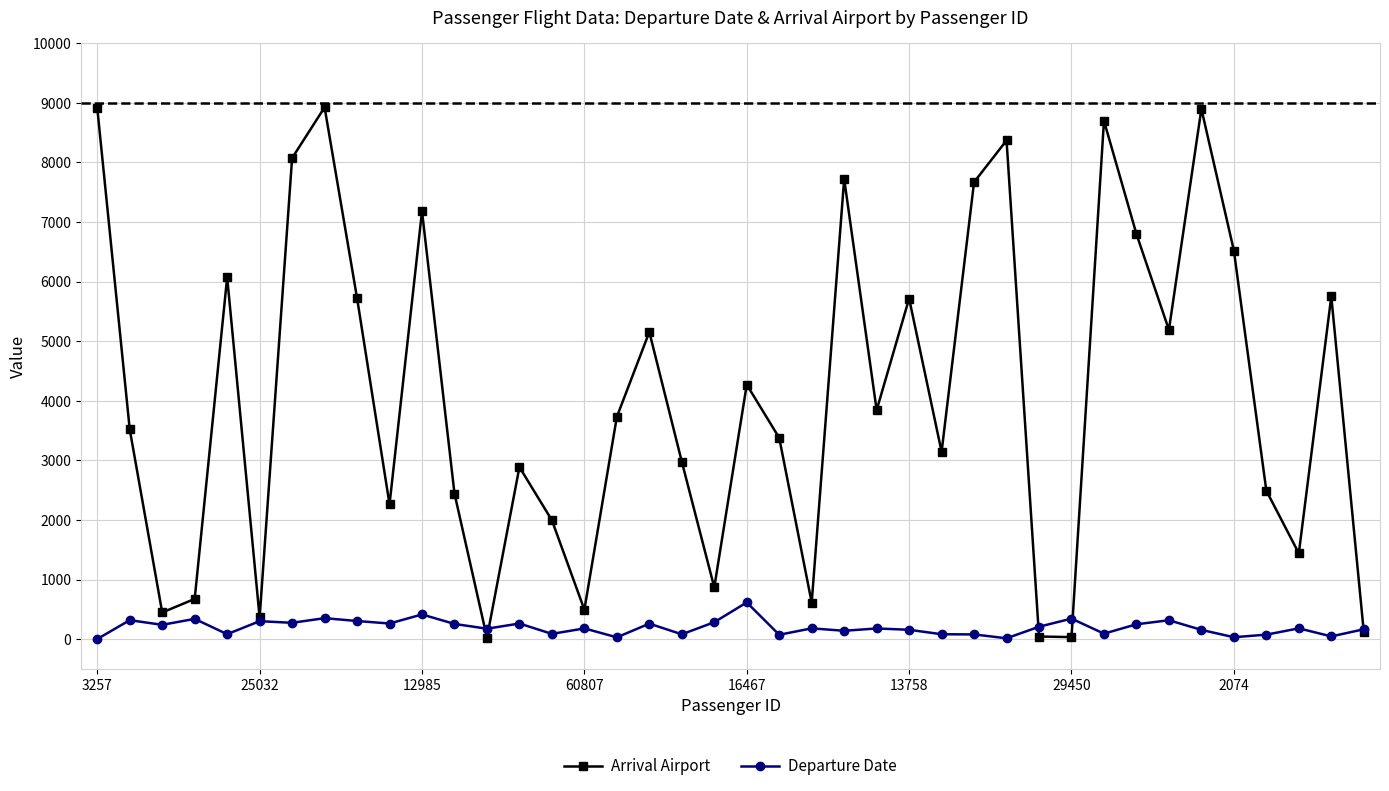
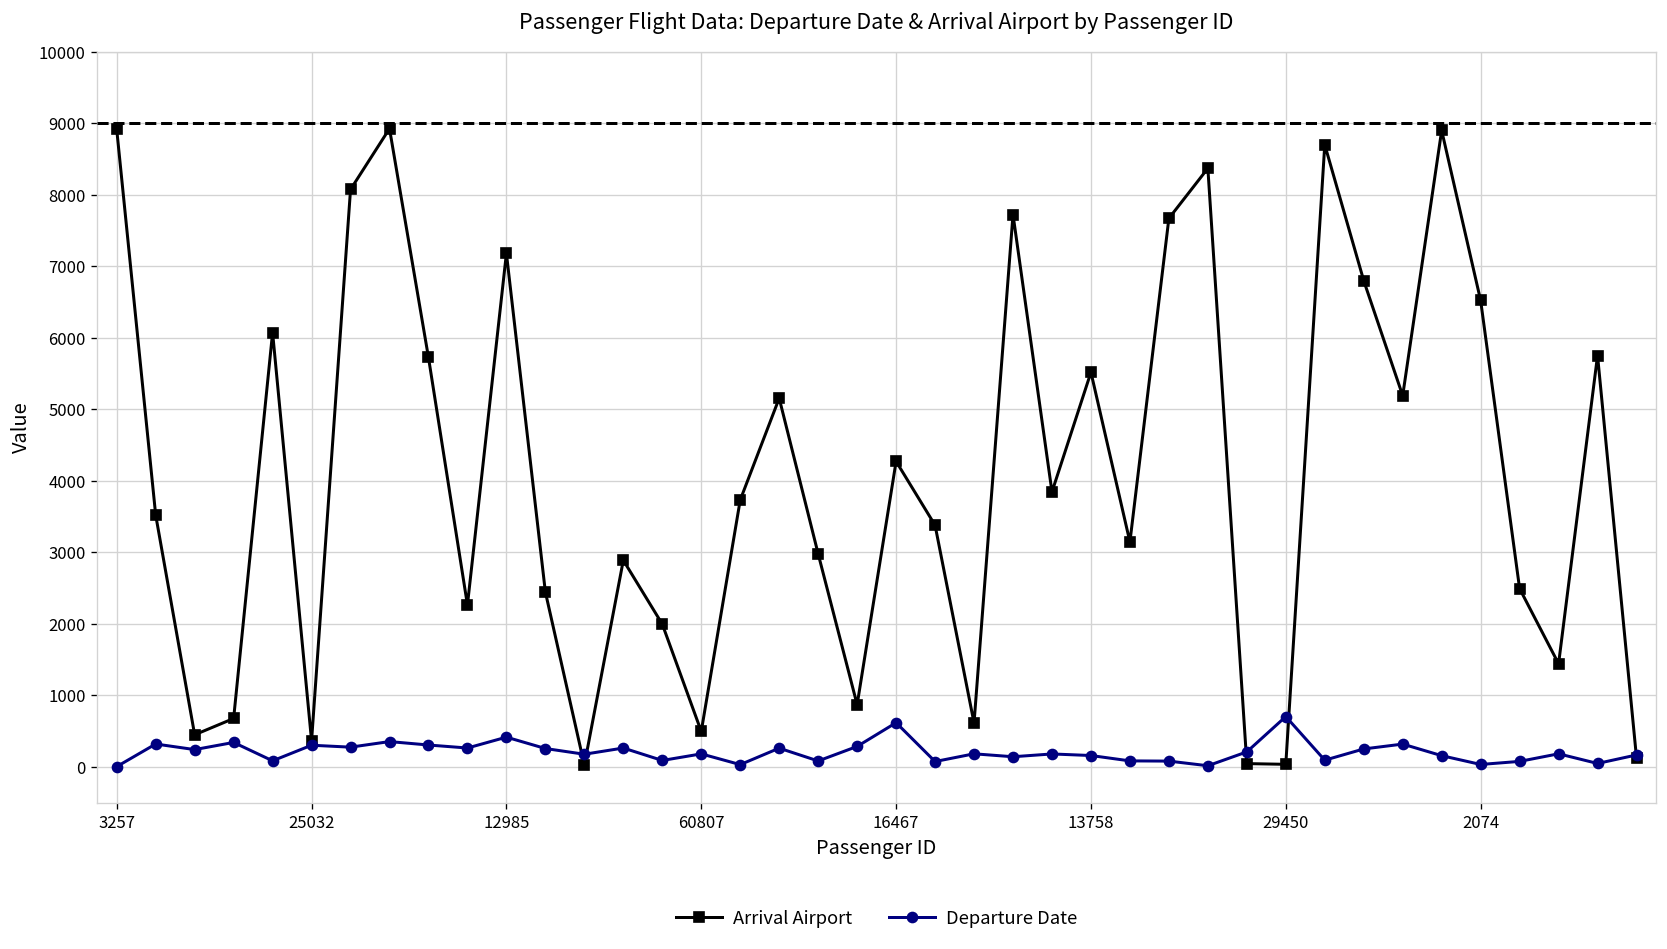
  {
    "Arrival Airport": {
      "3257": 8900,
      "25032": 400,
      "12985": 7200,
      "60807": 500,
      "16467": 4300,
-     "13758": 5700,
+     "13758": 5500,
      "29450": 0,
      "2074": 6500
    },
    "Departure Date": {
      "3257": 0,
      "25032": 300,
      "12985": 400,
      "60807": 200,
      "16467": 600,
      "13758": 200,
-     "29450": 300,
+     "29450": 700,
      "2074": 0
    }
  }
